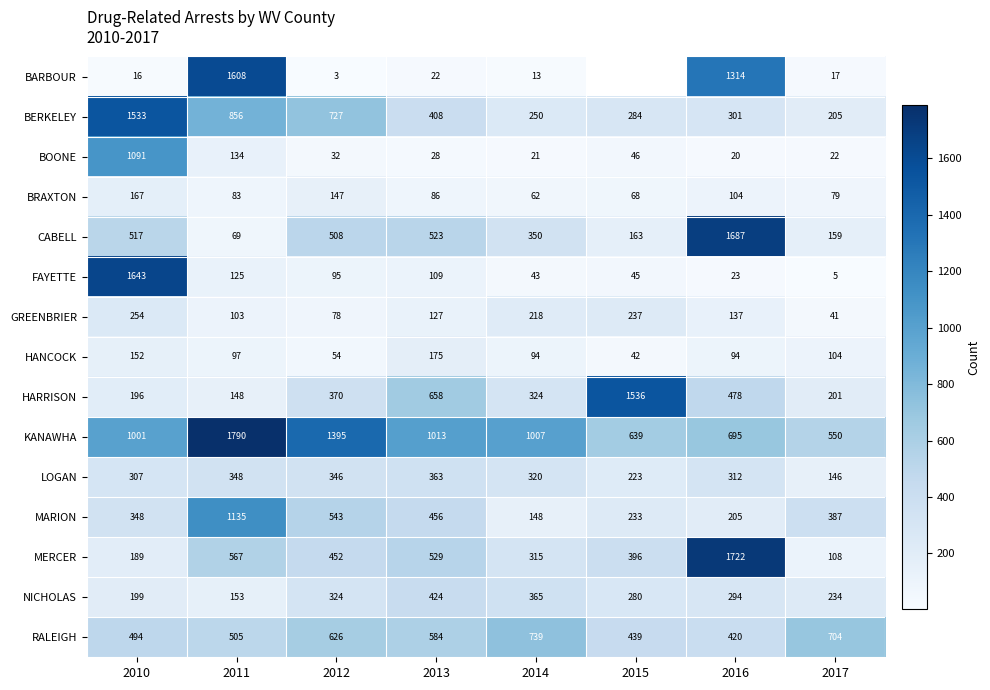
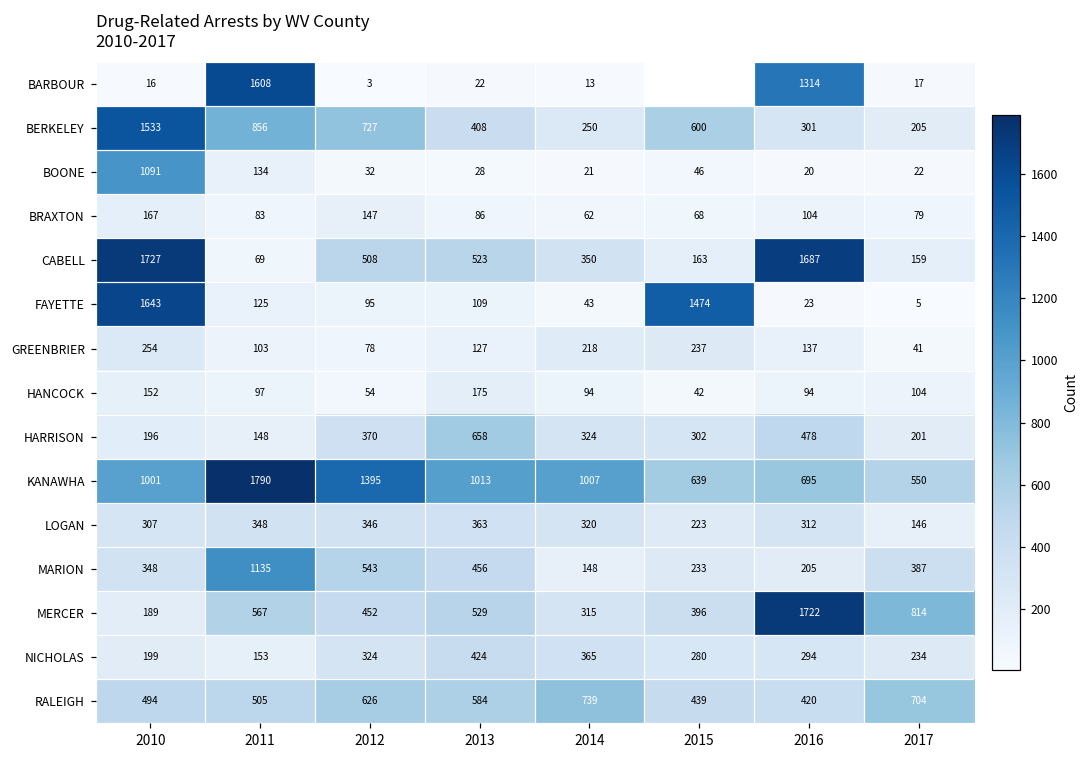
  {
    "BARBOUR": {
      "2010": 16,
      "2011": 1608,
      "2012": 3,
      "2013": 22,
      "2014": 13,
      "2016": 1314,
      "2017": 17
    },
    "BERKELEY": {
      "2010": 1533,
      "2011": 856,
      "2012": 727,
      "2013": 408,
      "2014": 250,
-     "2015": 284,
+     "2015": 600,
      "2016": 301,
      "2017": 205
    },
    "BOONE": {
      "2010": 1091,
      "2011": 134,
      "2012": 32,
      "2013": 28,
      "2014": 21,
      "2015": 46,
      "2016": 20,
      "2017": 22
    },
    "BRAXTON": {
      "2010": 167,
      "2011": 83,
      "2012": 147,
      "2013": 86,
      "2014": 62,
      "2015": 68,
      "2016": 104,
      "2017": 79
    },
    "CABELL": {
-     "2010": 517,
+     "2010": 1727,
      "2011": 69,
      "2012": 508,
      "2013": 523,
      "2014": 350,
      "2015": 163,
      "2016": 1687,
      "2017": 159
    },
    "FAYETTE": {
      "2010": 1643,
      "2011": 125,
      "2012": 95,
      "2013": 109,
      "2014": 43,
-     "2015": 45,
+     "2015": 1474,
      "2016": 23,
      "2017": 5
    },
    "GREENBRIER": {
      "2010": 254,
      "2011": 103,
      "2012": 78,
      "2013": 127,
      "2014": 218,
      "2015": 237,
      "2016": 137,
      "2017": 41
    },
    "HANCOCK": {
      "2010": 152,
      "2011": 97,
      "2012": 54,
      "2013": 175,
      "2014": 94,
      "2015": 42,
      "2016": 94,
      "2017": 104
    },
    "HARRISON": {
      "2010": 196,
      "2011": 148,
      "2012": 370,
      "2013": 658,
      "2014": 324,
-     "2015": 1536,
+     "2015": 302,
      "2016": 478,
      "2017": 201
    },
    "KANAWHA": {
      "2010": 1001,
      "2011": 1790,
      "2012": 1395,
      "2013": 1013,
      "2014": 1007,
      "2015": 639,
      "2016": 695,
      "2017": 550
    },
    "LOGAN": {
      "2010": 307,
      "2011": 348,
      "2012": 346,
      "2013": 363,
      "2014": 320,
      "2015": 223,
      "2016": 312,
      "2017": 146
    },
    "MARION": {
      "2010": 348,
      "2011": 1135,
      "2012": 543,
      "2013": 456,
      "2014": 148,
      "2015": 233,
      "2016": 205,
      "2017": 387
    },
    "MERCER": {
      "2010": 189,
      "2011": 567,
      "2012": 452,
      "2013": 529,
      "2014": 315,
      "2015": 396,
      "2016": 1722,
-     "2017": 108
+     "2017": 814
    },
    "NICHOLAS": {
      "2010": 199,
      "2011": 153,
      "2012": 324,
      "2013": 424,
      "2014": 365,
      "2015": 280,
      "2016": 294,
      "2017": 234
    },
    "RALEIGH": {
      "2010": 494,
      "2011": 505,
      "2012": 626,
      "2013": 584,
      "2014": 739,
      "2015": 439,
      "2016": 420,
      "2017": 704
    }
  }
